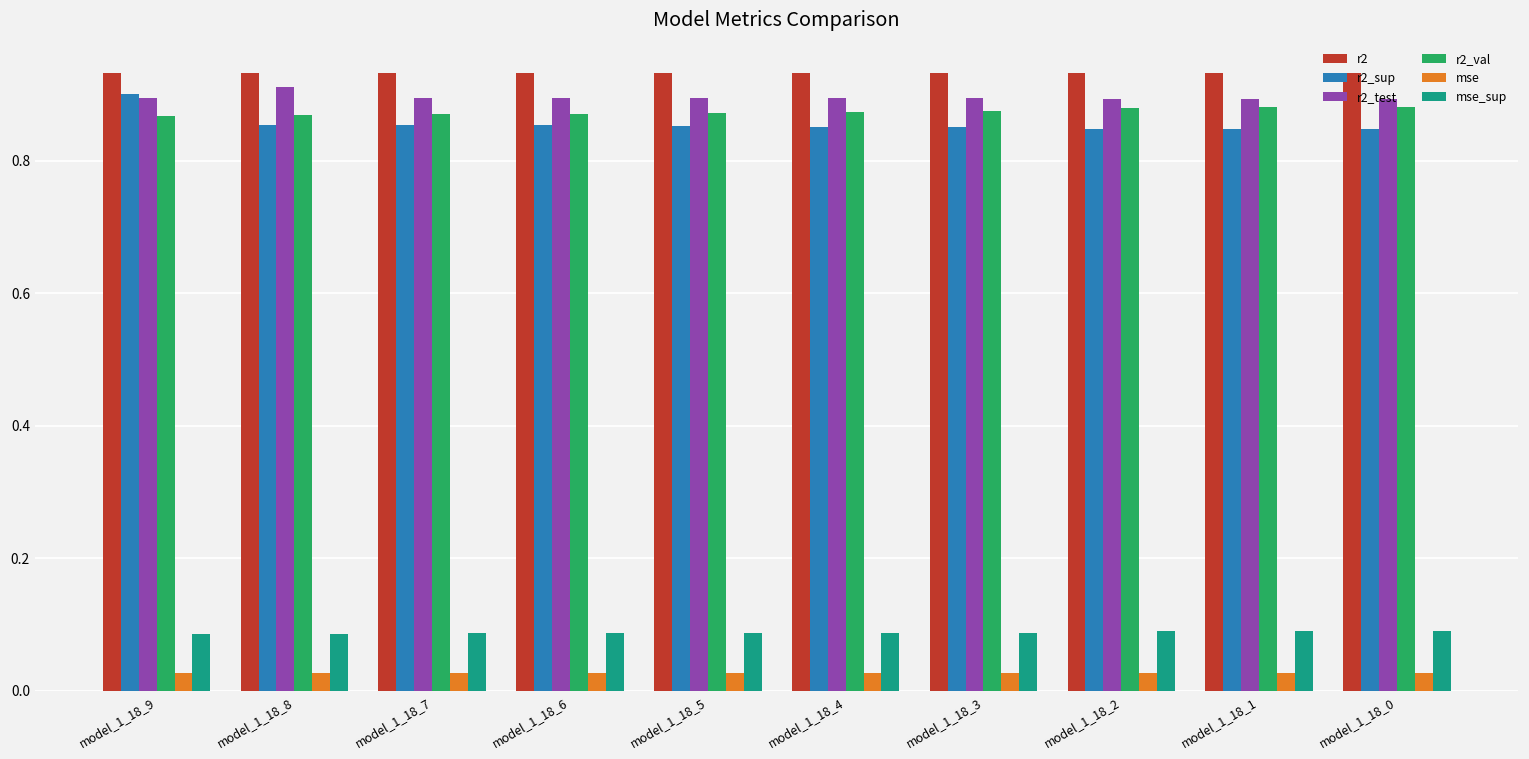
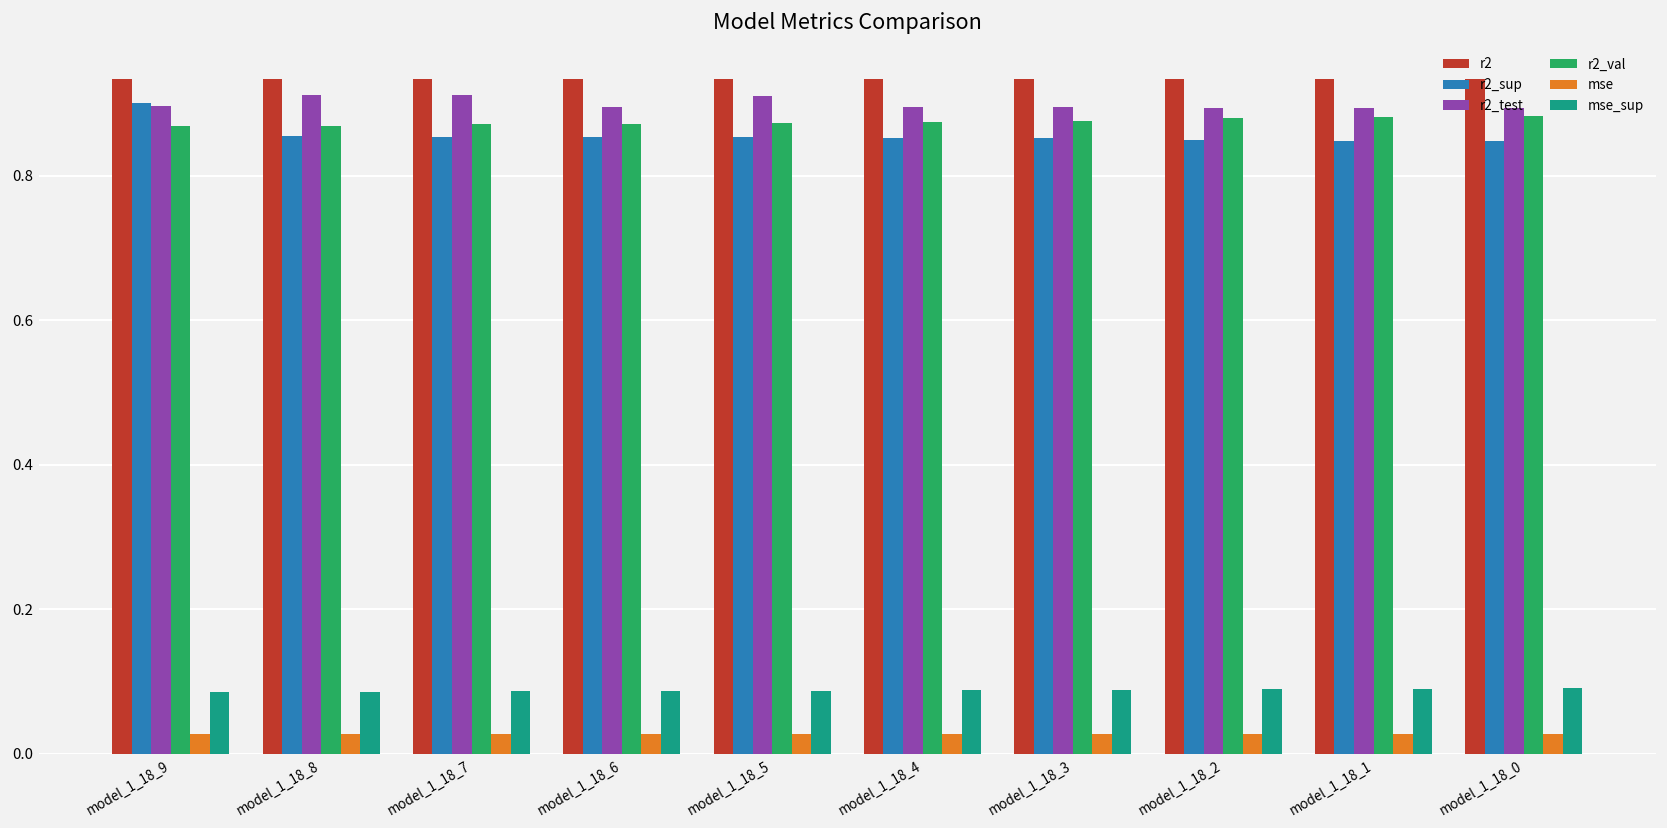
  {
    "r2": {
      "model_1_18_9": 0.93,
      "model_1_18_8": 0.93,
      "model_1_18_7": 0.93,
      "model_1_18_6": 0.93,
      "model_1_18_5": 0.93,
      "model_1_18_4": 0.93,
      "model_1_18_3": 0.93,
      "model_1_18_2": 0.93,
      "model_1_18_1": 0.93,
      "model_1_18_0": 0.93
    },
    "r2_sup": {
      "model_1_18_9": 0.90,
      "model_1_18_8": 0.85,
      "model_1_18_7": 0.85,
      "model_1_18_6": 0.85,
      "model_1_18_5": 0.85,
      "model_1_18_4": 0.85,
      "model_1_18_3": 0.85,
      "model_1_18_2": 0.85,
      "model_1_18_1": 0.85,
      "model_1_18_0": 0.85
    },
    "r2_test": {
      "model_1_18_9": 0.90,
      "model_1_18_8": 0.91,
-     "model_1_18_7": 0.90,
+     "model_1_18_7": 0.91,
      "model_1_18_6": 0.89,
-     "model_1_18_5": 0.89,
+     "model_1_18_5": 0.91,
      "model_1_18_4": 0.89,
      "model_1_18_3": 0.89,
      "model_1_18_2": 0.89,
      "model_1_18_1": 0.89,
      "model_1_18_0": 0.89
    },
    "mse": {
      "model_1_18_9": 0.03,
      "model_1_18_8": 0.03,
      "model_1_18_7": 0.03,
      "model_1_18_6": 0.03,
      "model_1_18_5": 0.03,
      "model_1_18_4": 0.03,
      "model_1_18_3": 0.03,
      "model_1_18_2": 0.03,
      "model_1_18_1": 0.03,
      "model_1_18_0": 0.03
    }
  }
